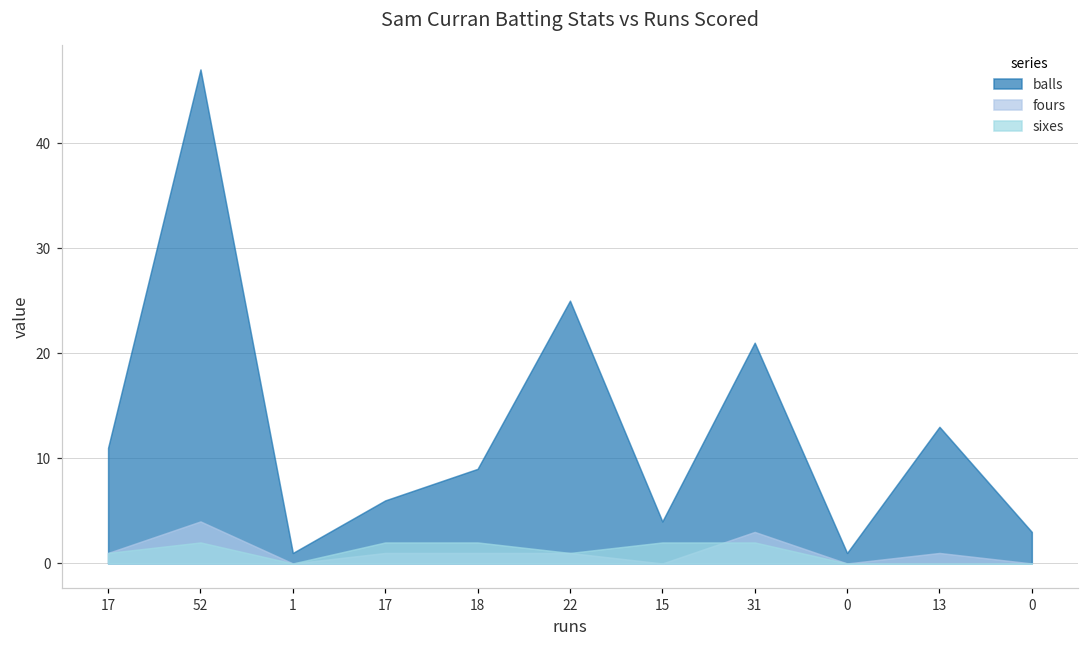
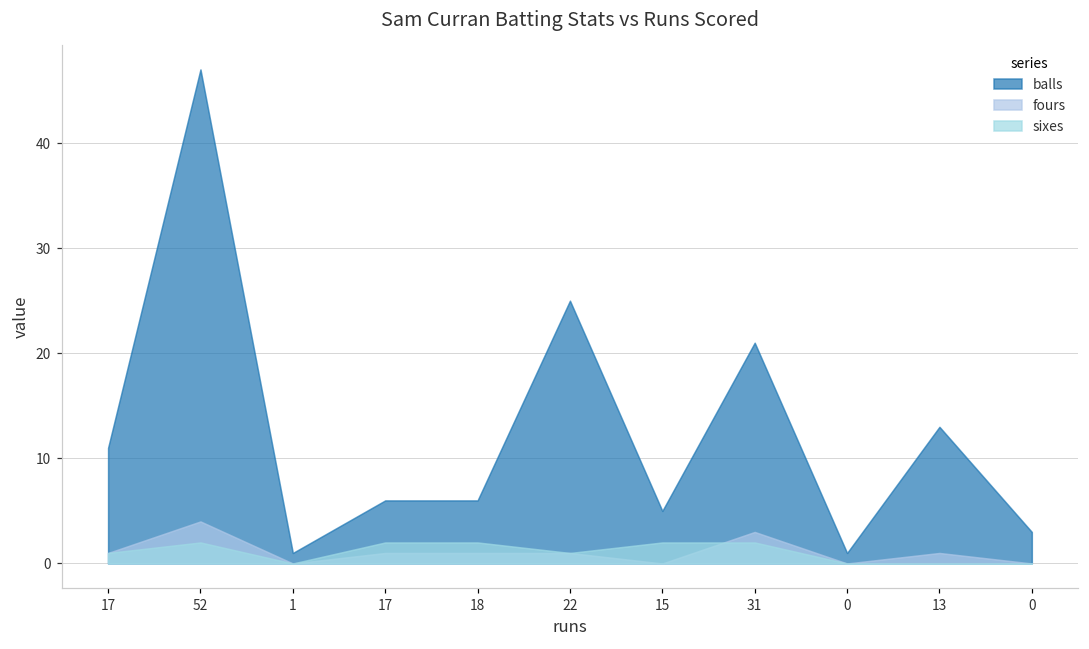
  {
    "balls": {
      "52": 47,
      "1": 1,
-     "18": 9,
+     "18": 6,
      "22": 25,
-     "15": 4,
+     "15": 5,
      "31": 21,
      "13": 13
    }
  }
